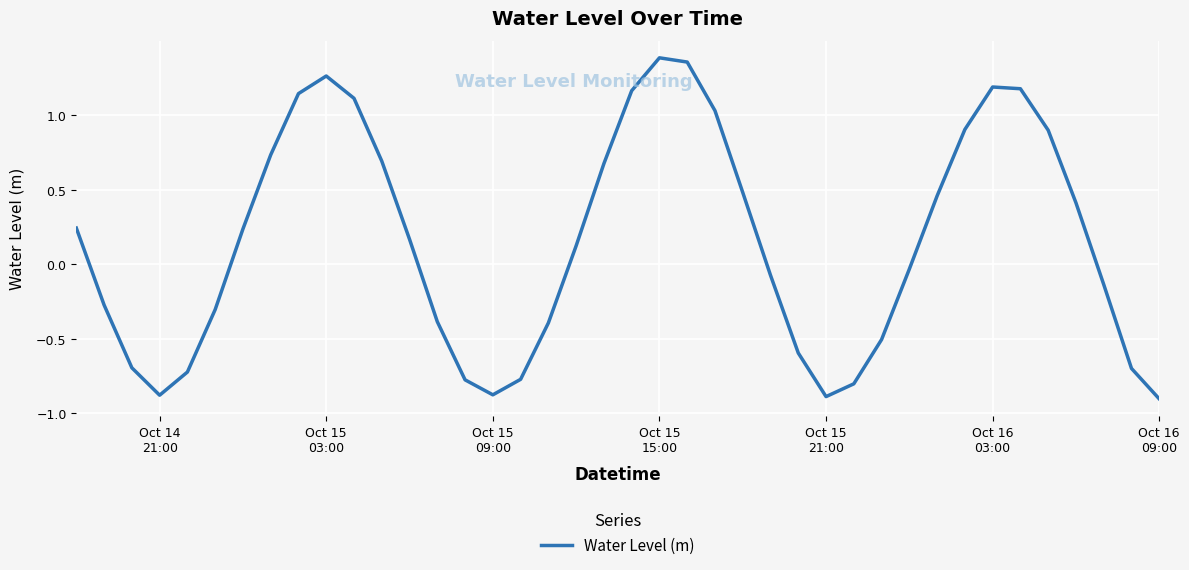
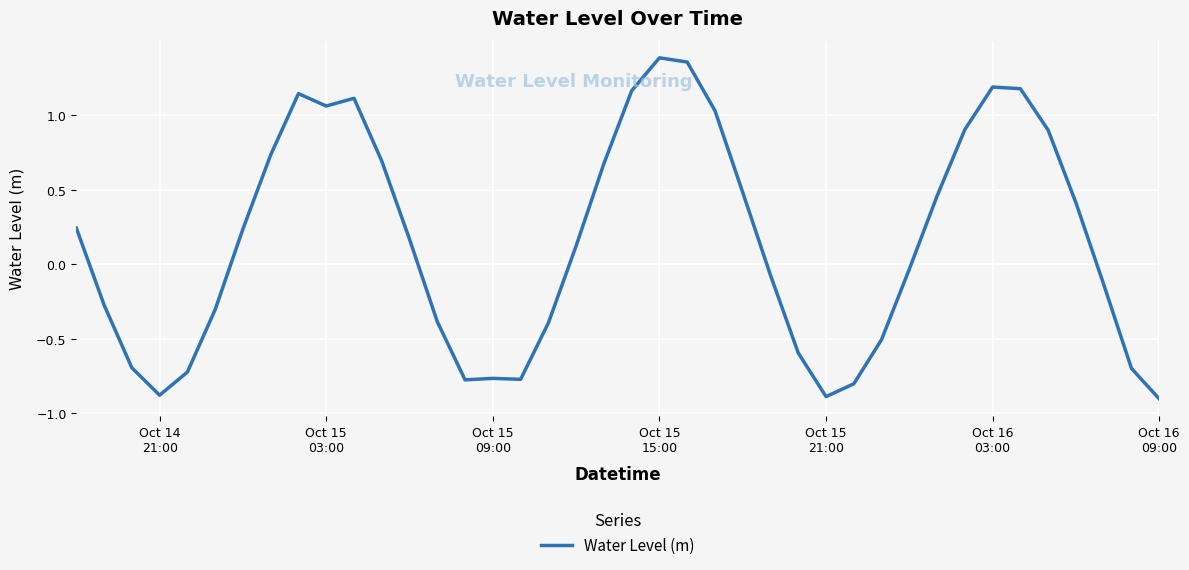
  {
    "Oct 14 21:00": -0.88,
-   "Oct 15 03:00": 1.26,
-   "Oct 15 09:00": -0.88,
+   "Oct 15 03:00": 1.06,
+   "Oct 15 09:00": -0.77,
    "Oct 15 15:00": 1.38,
    "Oct 15 21:00": -0.89,
    "Oct 16 03:00": 1.19,
    "Oct 16 09:00": -0.90
  }
